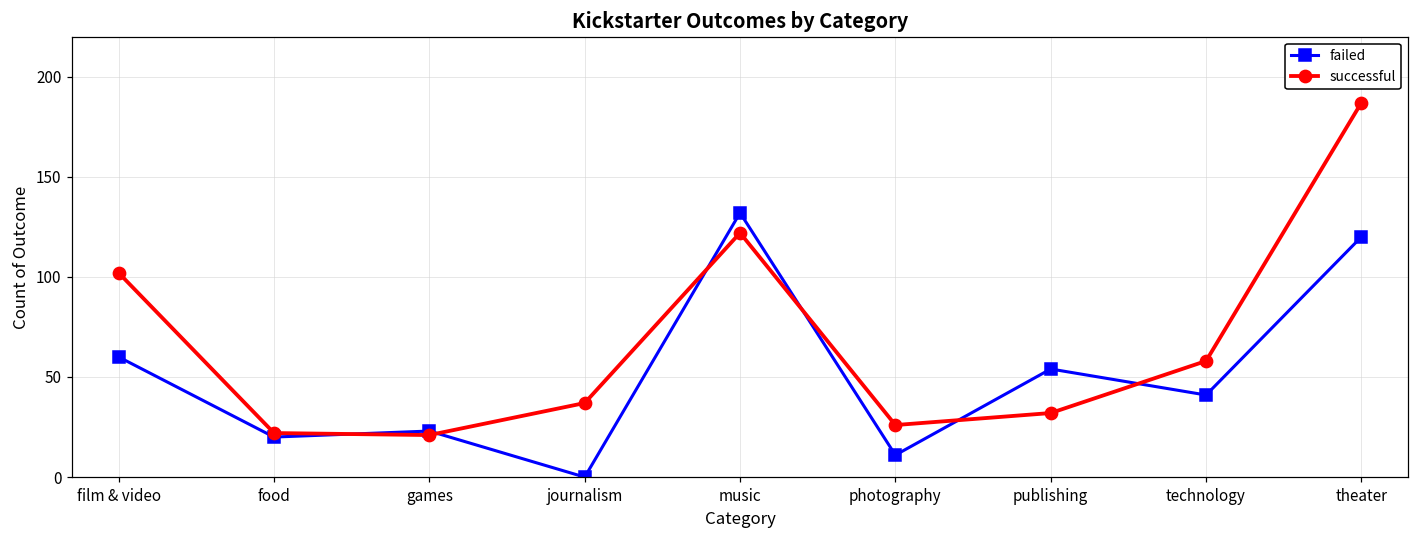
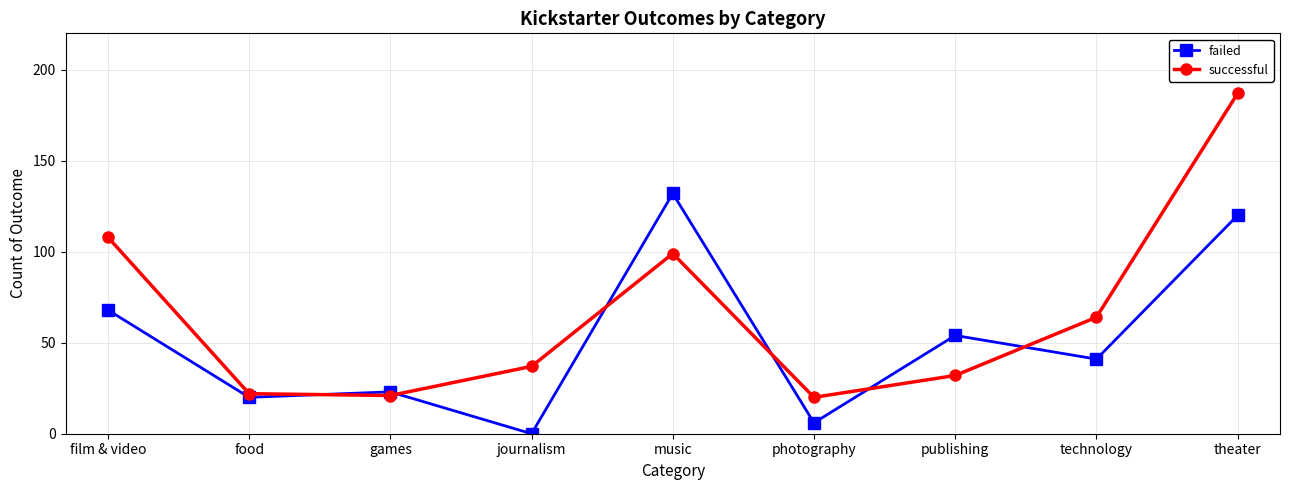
  {
    "failed": {
-     "film & video": 60,
+     "film & video": 68,
      "food": 20,
      "games": 23,
      "journalism": 0,
      "music": 132,
-     "photography": 11,
+     "photography": 6,
      "publishing": 54,
      "technology": 41,
      "theater": 120
    },
    "successful": {
-     "film & video": 102,
+     "film & video": 108,
      "food": 22,
      "games": 21,
      "journalism": 37,
-     "music": 122,
-     "photography": 26,
+     "music": 99,
+     "photography": 20,
      "publishing": 32,
-     "technology": 58,
+     "technology": 64,
      "theater": 187
    }
  }
